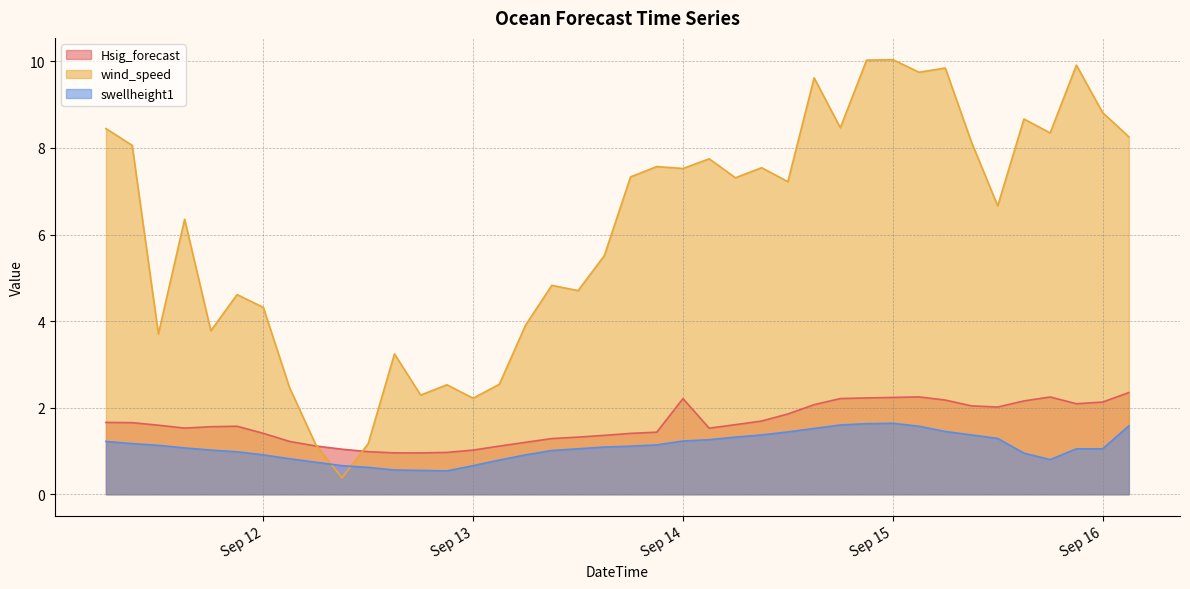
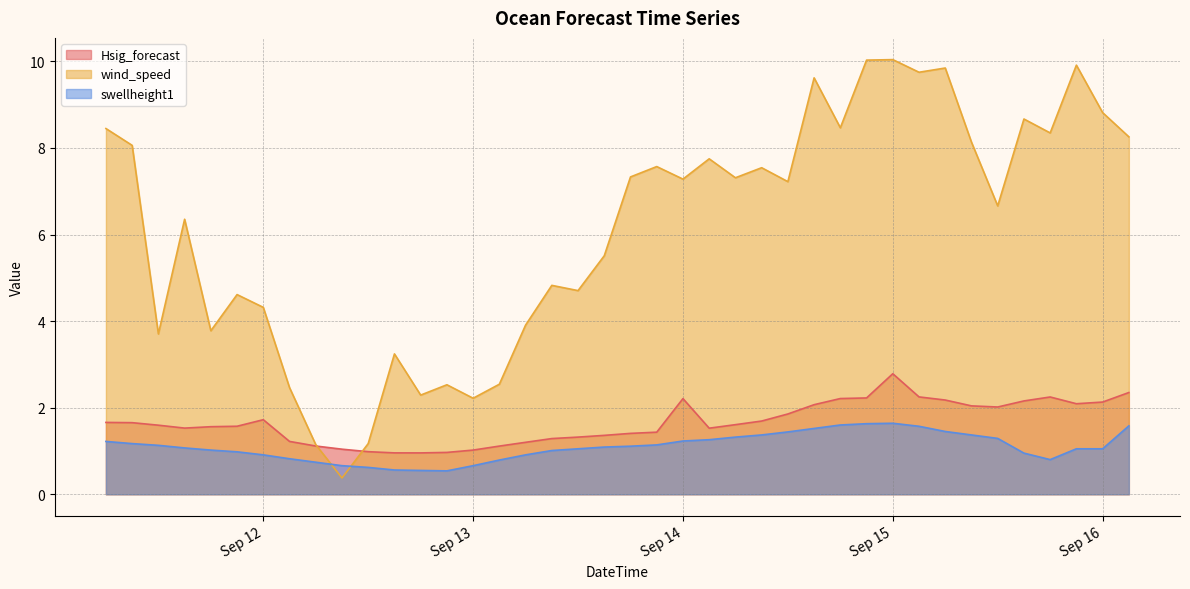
  {
    "Hsig_forecast": {
-     "Sep 12": 1.4,
+     "Sep 12": 1.7,
      "Sep 13": 1.0,
      "Sep 14": 2.2,
-     "Sep 15": 2.2,
+     "Sep 15": 2.8,
      "Sep 16": 2.1
    },
    "wind_speed": {
      "Sep 12": 4.3,
      "Sep 13": 2.2,
-     "Sep 14": 7.5,
+     "Sep 14": 7.3,
      "Sep 15": 10.0,
      "Sep 16": 8.8
    },
    "swellheight1": {
      "Sep 12": 0.9,
      "Sep 13": 0.7,
      "Sep 14": 1.2,
      "Sep 15": 1.6,
      "Sep 16": 1.1
    }
  }
